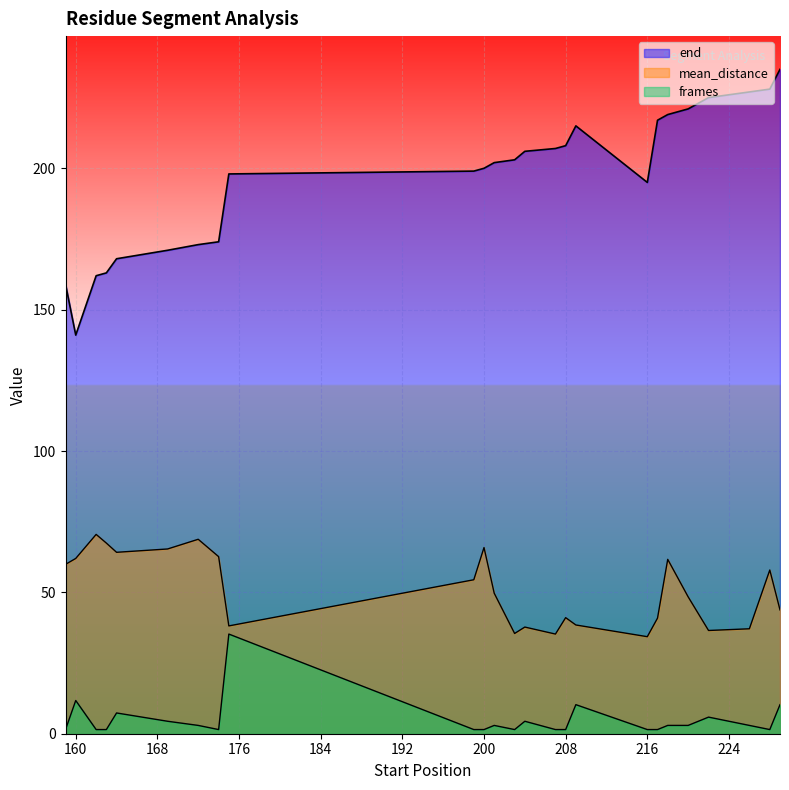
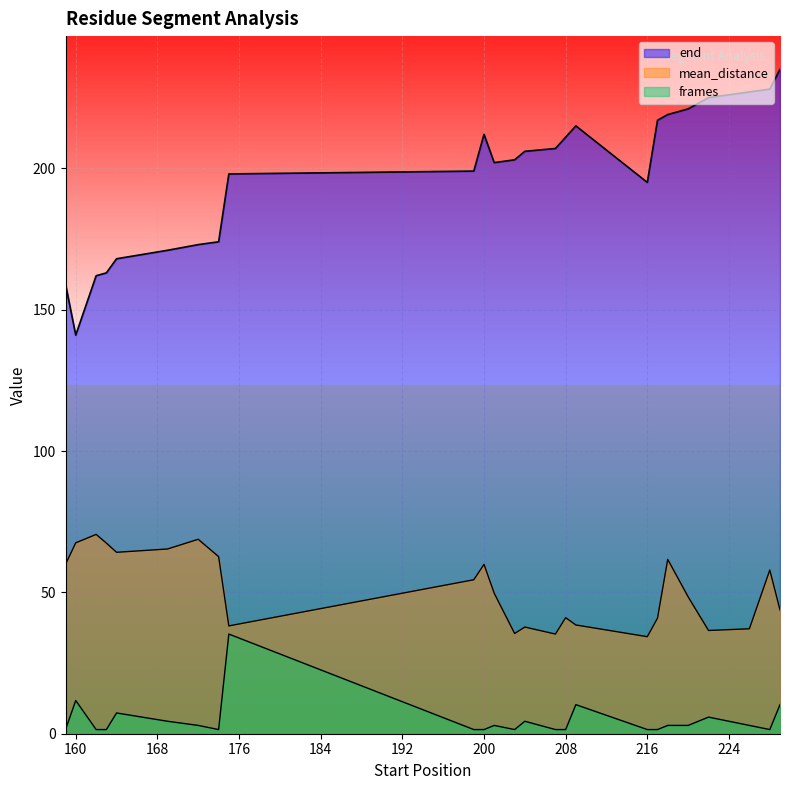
  {
    "end": {
      "160": 141,
-     "200": 200,
-     "208": 208,
+     "200": 212,
+     "208": 211,
      "216": 195
    },
    "mean_distance": {
-     "160": 62,
-     "200": 66,
+     "160": 68,
+     "200": 60,
      "208": 41,
      "216": 34
    },
    "frames": {
      "160": 12,
      "200": 1,
      "208": 1,
      "216": 1
    }
  }
